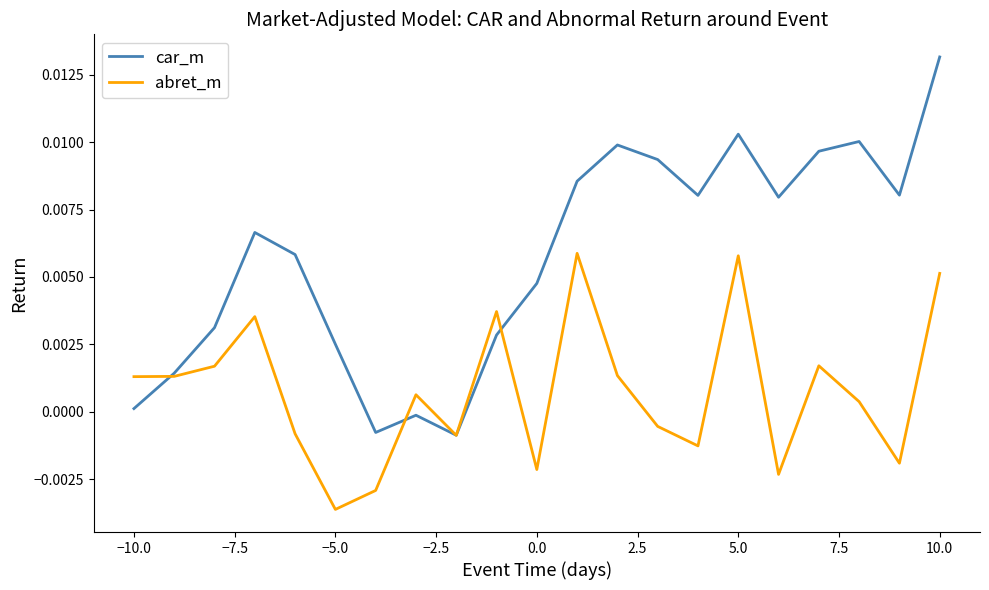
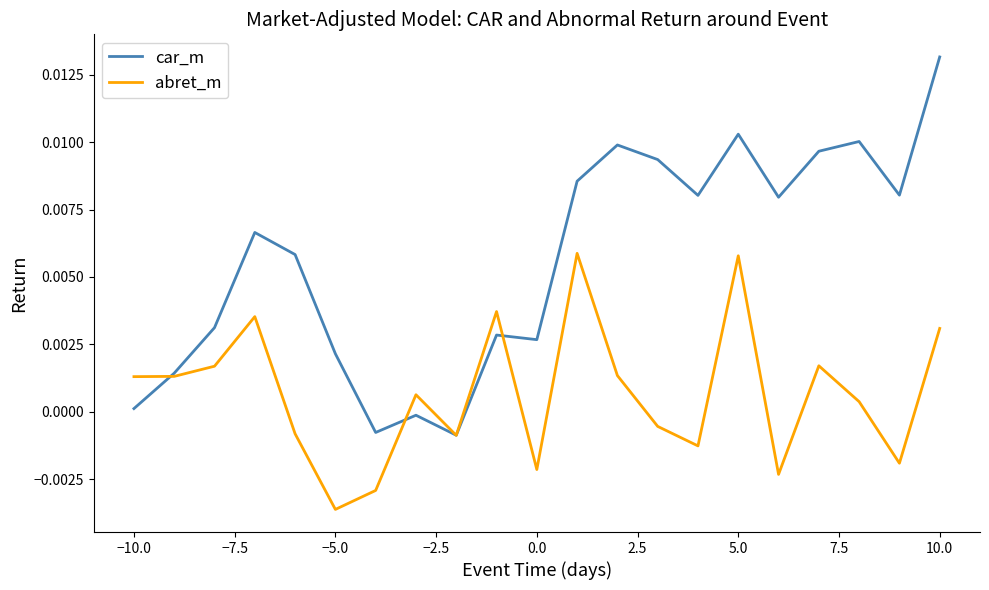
  {
    "car_m": {
      "−10.0": 0.0001,
-     "−5.0": 0.0025,
-     "0.0": 0.0048,
+     "−5.0": 0.0022,
+     "0.0": 0.0027,
      "5.0": 0.0103,
      "10.0": 0.0132
    },
    "abret_m": {
      "−10.0": 0.0013,
      "−5.0": -0.0036,
      "0.0": -0.0021,
      "5.0": 0.0058,
-     "10.0": 0.0051
+     "10.0": 0.0031
    }
  }
